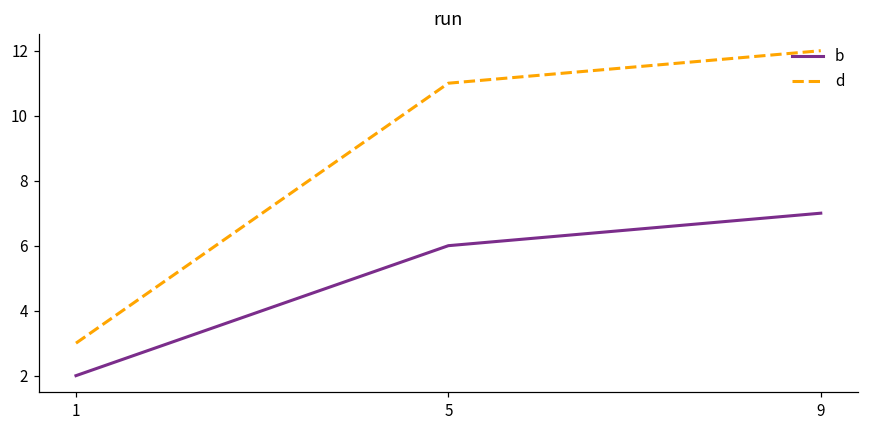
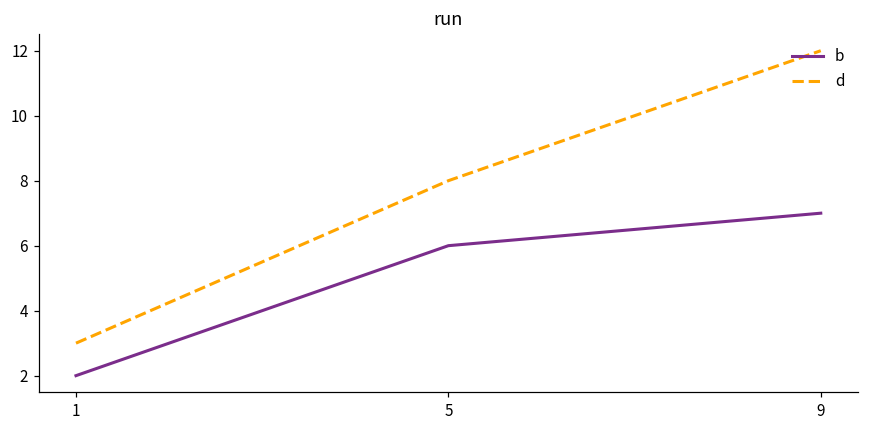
  {
    "b": {
      "1": 2,
      "5": 6,
      "9": 7
    },
    "d": {
      "1": 3,
-     "5": 11,
+     "5": 8,
      "9": 12
    }
  }
